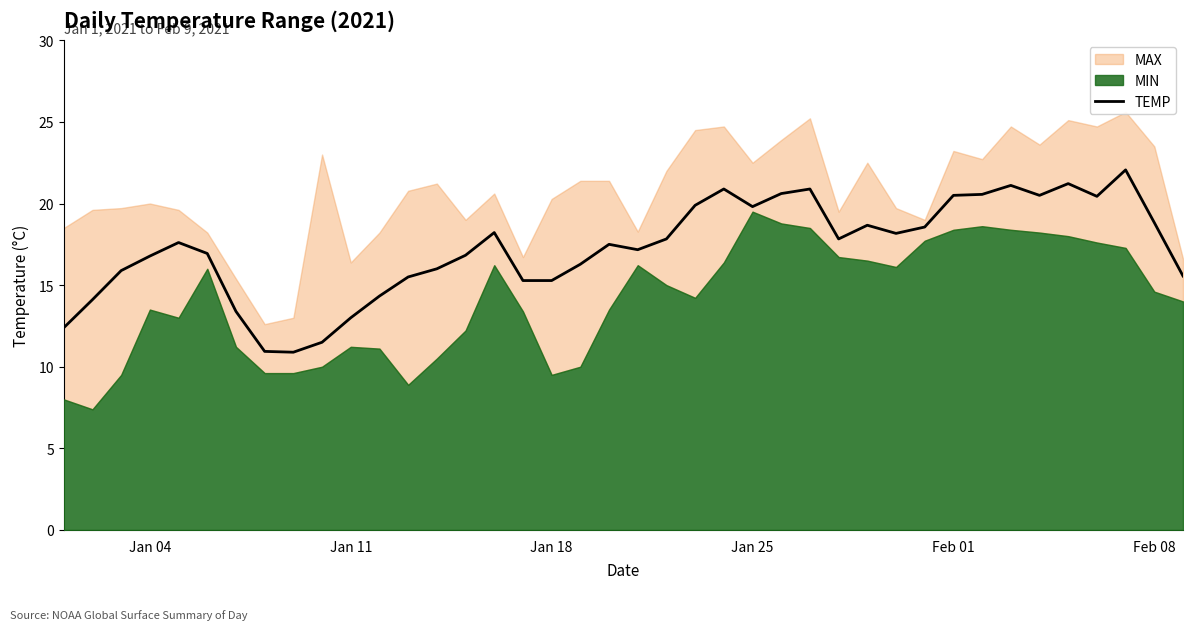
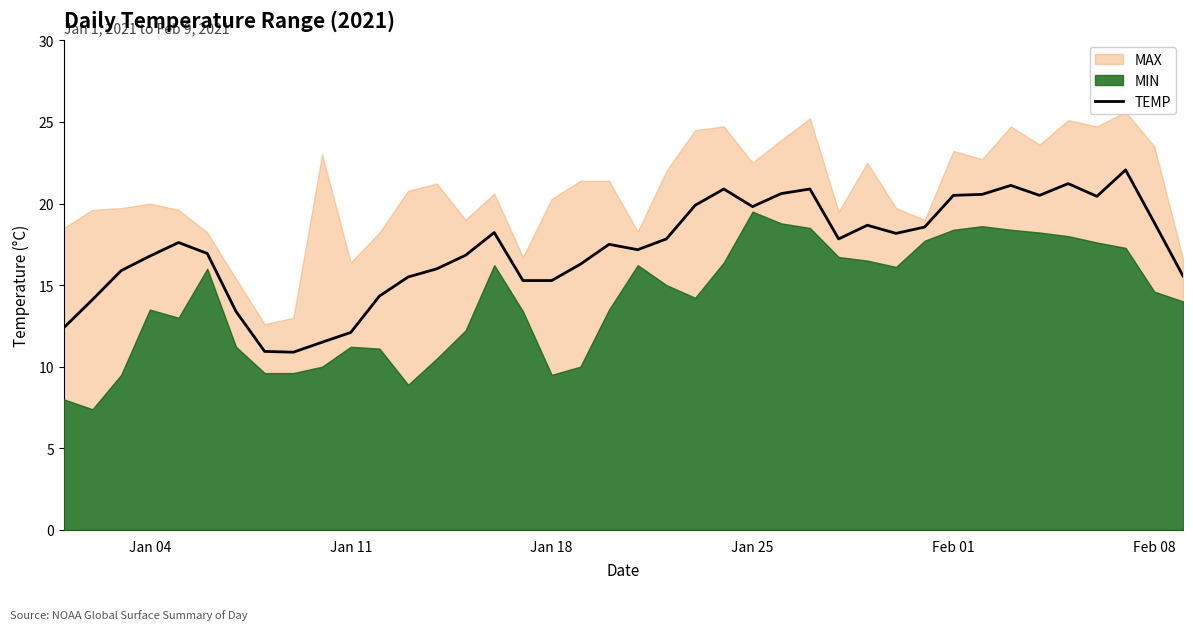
  {
    "TEMP": {
      "Jan 04": 16.8,
-     "Jan 11": 13.0,
+     "Jan 11": 12.1,
      "Jan 18": 15.3,
      "Jan 25": 19.8,
      "Feb 01": 20.5,
      "Feb 08": 18.8
    },
    "MIN": {
      "Jan 04": 13.5,
      "Jan 11": 11.2,
      "Jan 18": 9.5,
      "Jan 25": 19.5,
      "Feb 01": 18.4,
      "Feb 08": 14.6
    }
  }
